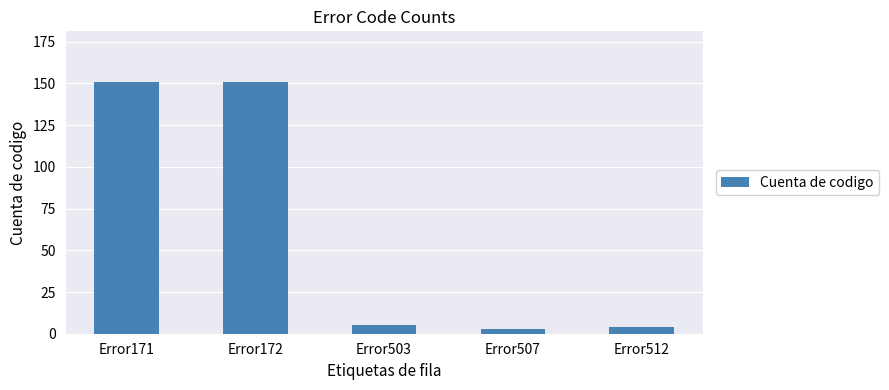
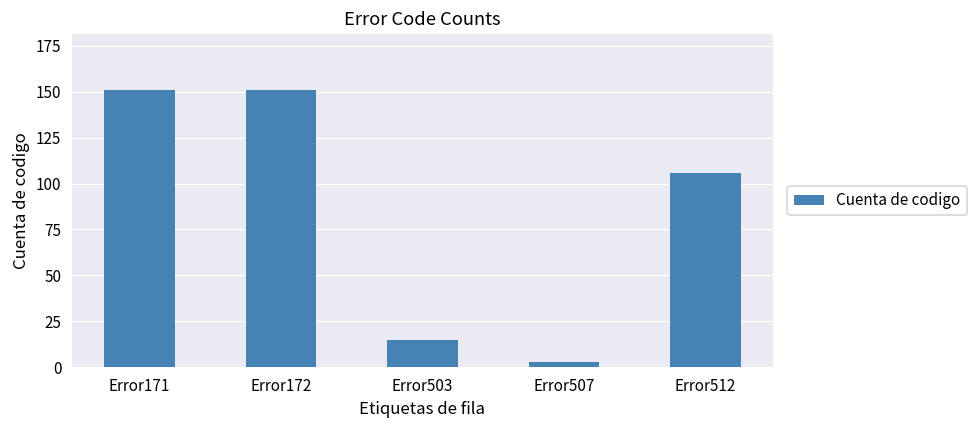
  {
    "Error171": 151,
    "Error172": 151,
-   "Error503": 5,
+   "Error503": 15,
    "Error507": 3,
-   "Error512": 4
+   "Error512": 106
  }
